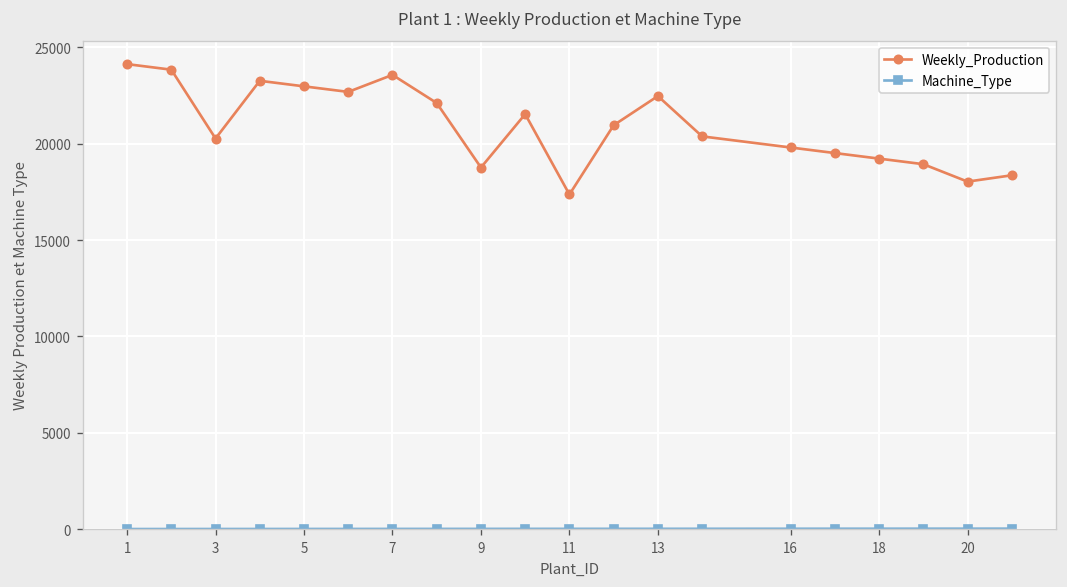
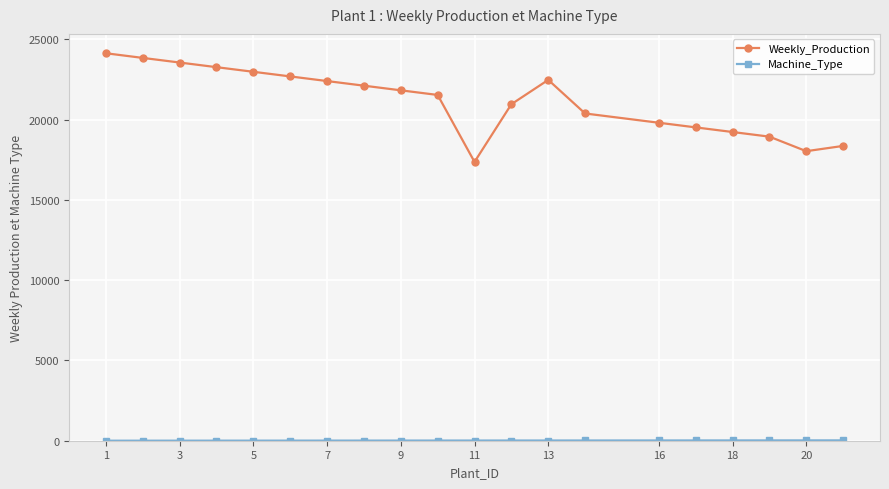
  {
    "Weekly_Production": {
      "1": 24100,
-     "3": 20300,
+     "3": 23600,
      "5": 23000,
-     "7": 23600,
-     "9": 18800,
+     "7": 22400,
+     "9": 21800,
      "11": 17400,
      "13": 22500,
      "16": 19800,
      "18": 19200,
      "20": 18000
    },
    "Machine_Type": {
      "1": 0,
      "3": 0,
      "5": 0,
      "7": 0,
      "9": 0,
      "11": 0,
      "13": 0,
      "16": 0,
      "18": 0,
      "20": 0
    }
  }
